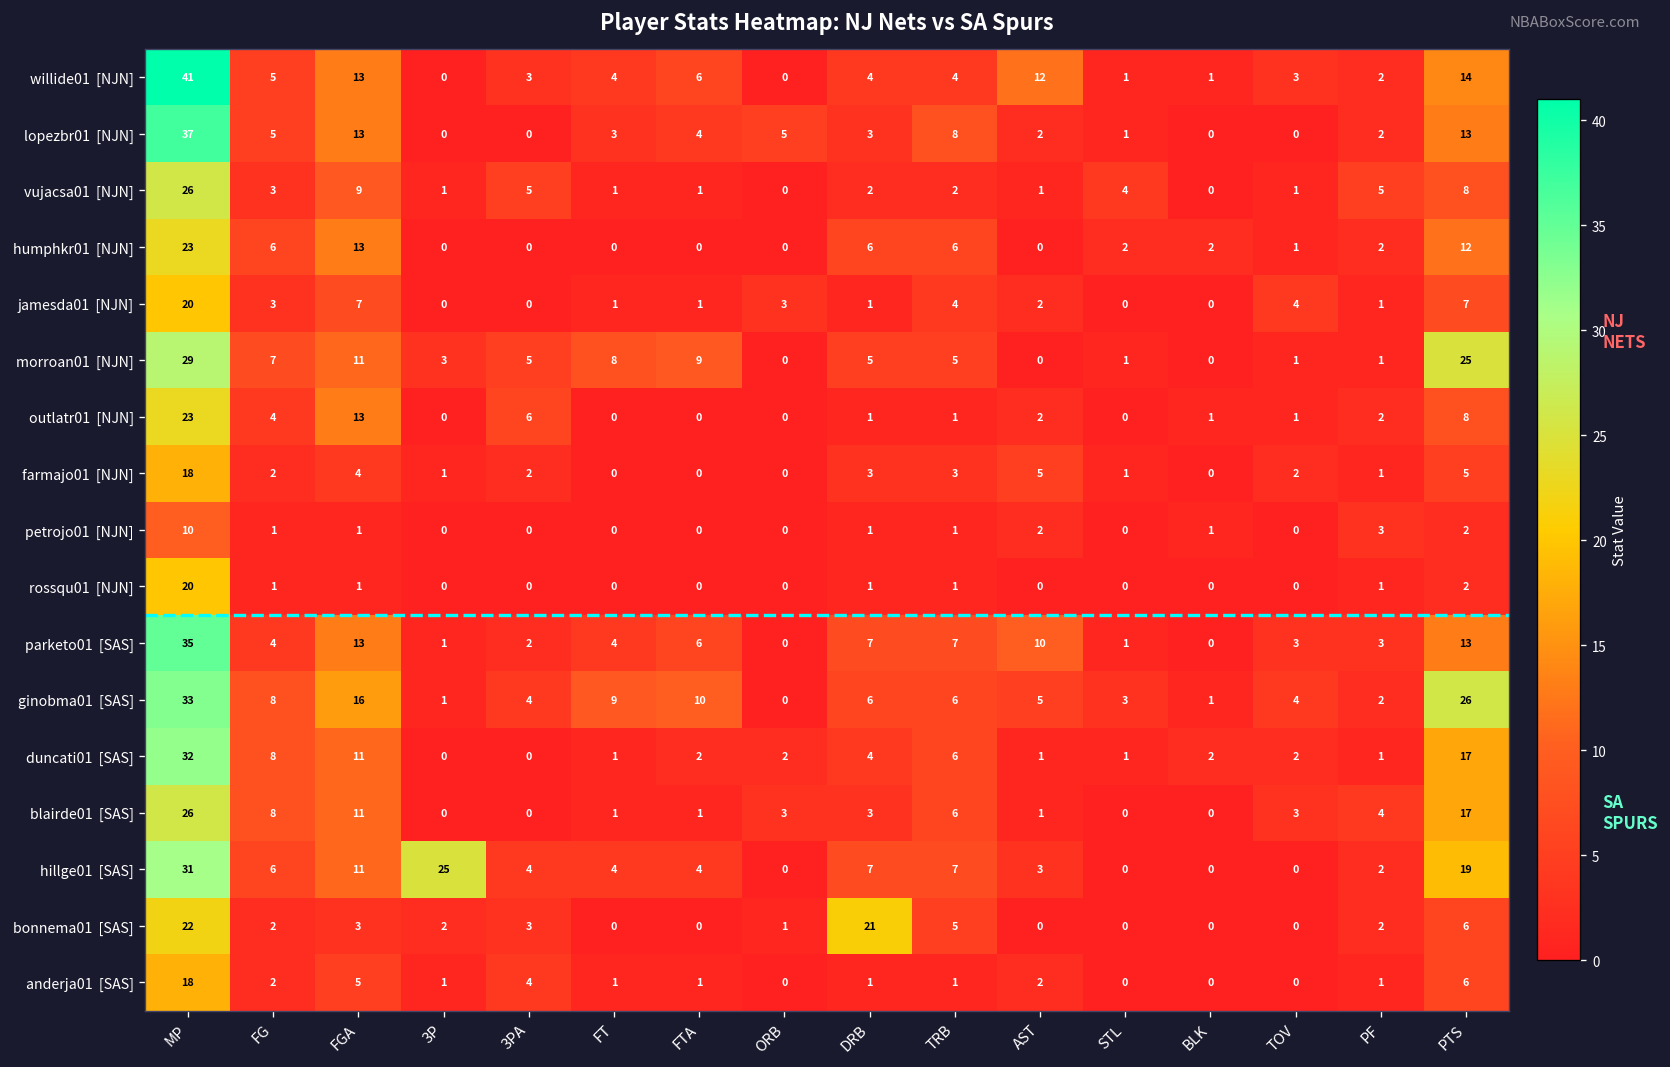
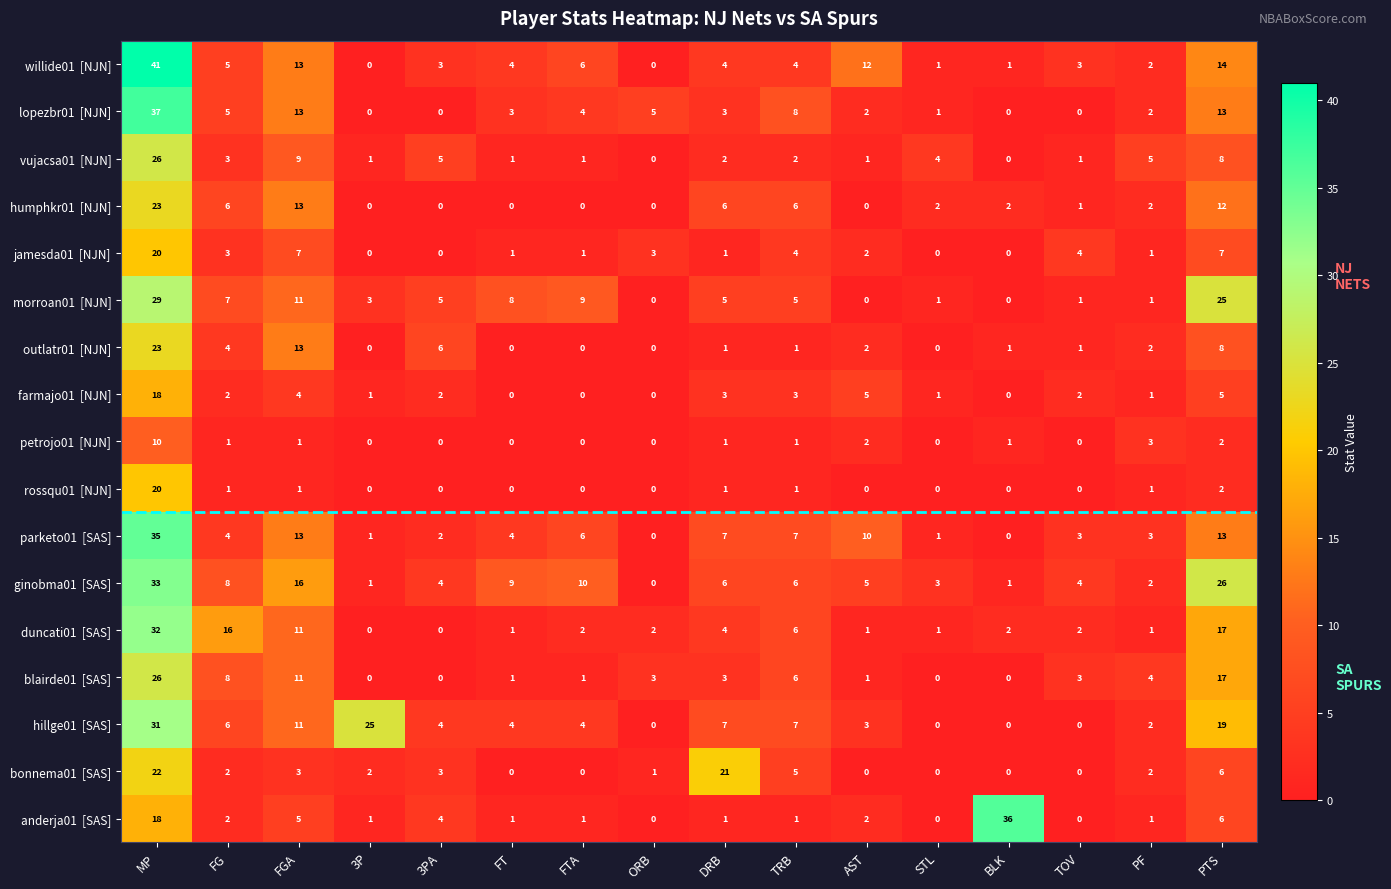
  {
    "duncati01 [SAS]": {
      "MP": 32,
-     "FG": 8,
+     "FG": 16,
      "FGA": 11,
      "3P": 0,
      "3PA": 0,
      "FT": 1,
      "FTA": 2,
      "ORB": 2,
      "DRB": 4,
      "TRB": 6,
      "AST": 1,
      "STL": 1,
      "BLK": 2,
      "TOV": 2,
      "PF": 1,
      "PTS": 17
    },
    "anderja01 [SAS]": {
      "MP": 18,
      "FG": 2,
      "FGA": 5,
      "3P": 1,
      "3PA": 4,
      "FT": 1,
      "FTA": 1,
      "ORB": 0,
      "DRB": 1,
      "TRB": 1,
      "AST": 2,
      "STL": 0,
-     "BLK": 0,
+     "BLK": 36,
      "TOV": 0,
      "PF": 1,
      "PTS": 6
    }
  }
